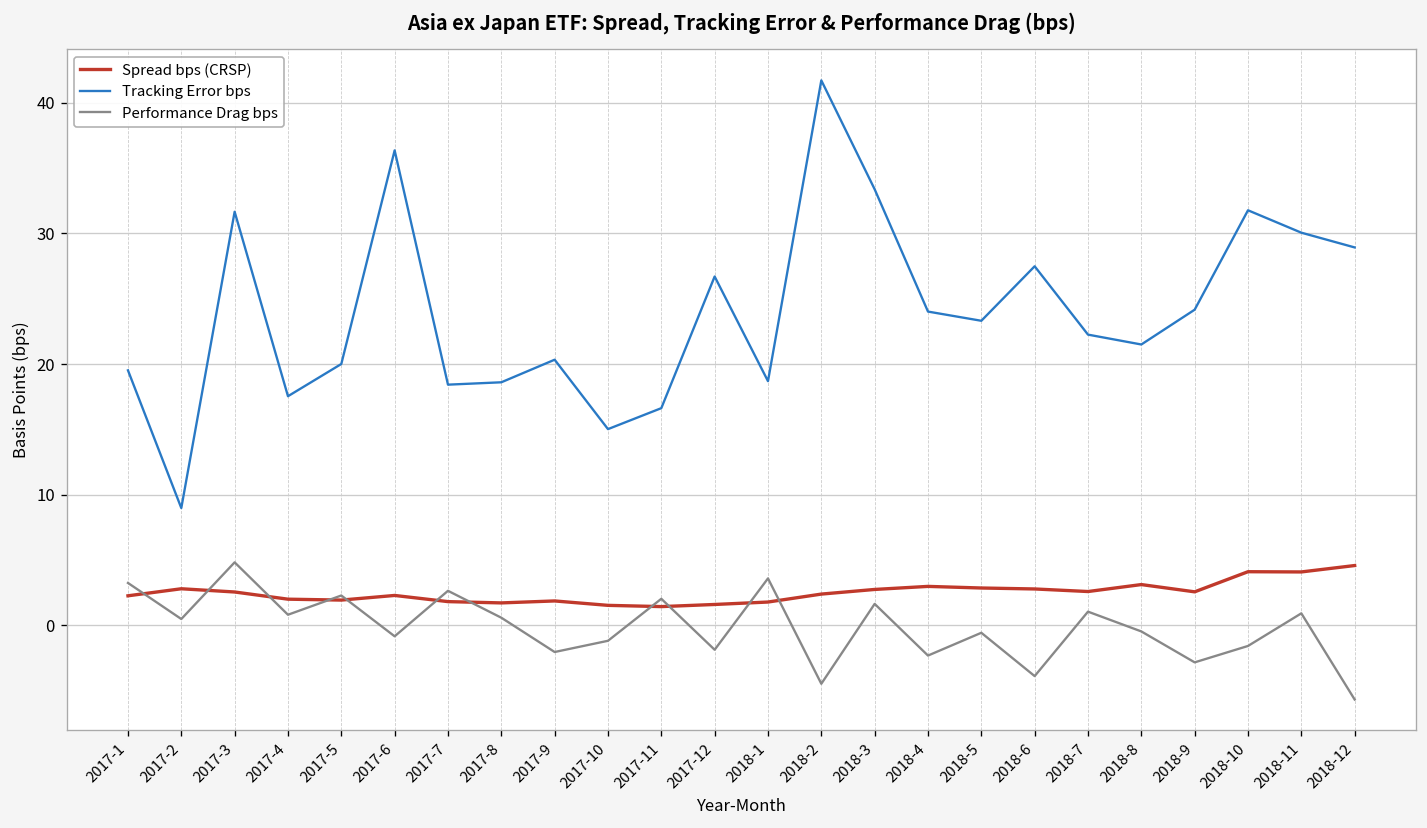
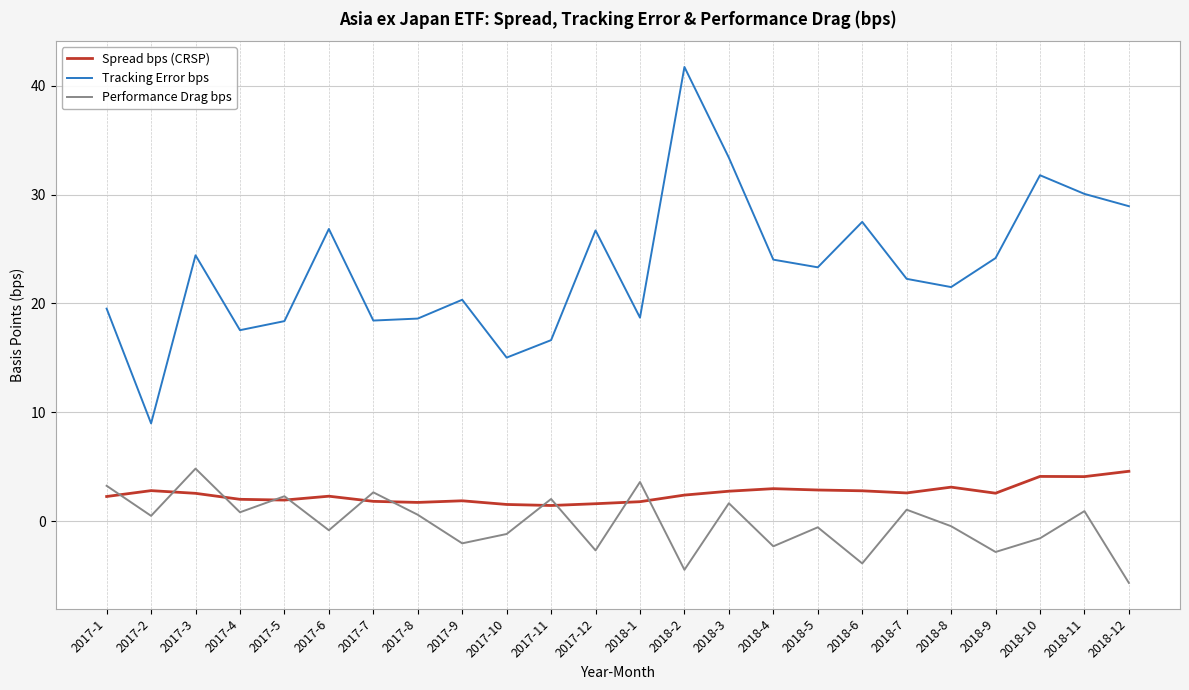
  {
    "Spread bps (CRSP)": {
      "2017-1": 2.3,
      "2017-2": 2.8,
      "2017-3": 2.5,
      "2017-4": 2.0,
      "2017-5": 1.9,
      "2017-6": 2.3,
      "2017-7": 1.8,
      "2017-8": 1.7,
      "2017-9": 1.9,
      "2017-10": 1.5,
      "2017-11": 1.4,
      "2017-12": 1.6,
      "2018-1": 1.8,
      "2018-2": 2.4,
      "2018-3": 2.7,
      "2018-4": 3.0,
      "2018-5": 2.9,
      "2018-6": 2.8,
      "2018-7": 2.6,
      "2018-8": 3.1,
      "2018-9": 2.6,
      "2018-10": 4.1,
      "2018-11": 4.1,
      "2018-12": 4.6
    },
    "Tracking Error bps": {
      "2017-1": 19.5,
      "2017-2": 9.0,
-     "2017-3": 31.7,
+     "2017-3": 24.4,
      "2017-4": 17.5,
-     "2017-5": 20.0,
-     "2017-6": 36.4,
+     "2017-5": 18.4,
+     "2017-6": 26.8,
      "2017-7": 18.4,
      "2017-8": 18.6,
      "2017-9": 20.3,
      "2017-10": 15.0,
      "2017-11": 16.6,
      "2017-12": 26.7,
      "2018-1": 18.7,
      "2018-2": 41.7,
      "2018-3": 33.4,
      "2018-4": 24.0,
      "2018-5": 23.3,
      "2018-6": 27.5,
      "2018-7": 22.3,
      "2018-8": 21.5,
      "2018-9": 24.2,
      "2018-10": 31.8,
      "2018-11": 30.1,
      "2018-12": 28.9
    },
    "Performance Drag bps": {
      "2017-1": 3.2,
      "2017-2": 0.5,
      "2017-3": 4.8,
      "2017-4": 0.8,
      "2017-5": 2.3,
      "2017-6": -0.8,
      "2017-7": 2.6,
      "2017-8": 0.6,
      "2017-9": -2.0,
      "2017-10": -1.2,
      "2017-11": 2.0,
-     "2017-12": -1.9,
+     "2017-12": -2.7,
      "2018-1": 3.6,
      "2018-2": -4.5,
      "2018-3": 1.6,
      "2018-4": -2.3,
      "2018-5": -0.6,
      "2018-6": -3.9,
      "2018-7": 1.0,
      "2018-8": -0.5,
      "2018-9": -2.8,
      "2018-10": -1.6,
      "2018-11": 0.9,
      "2018-12": -5.7
    }
  }
